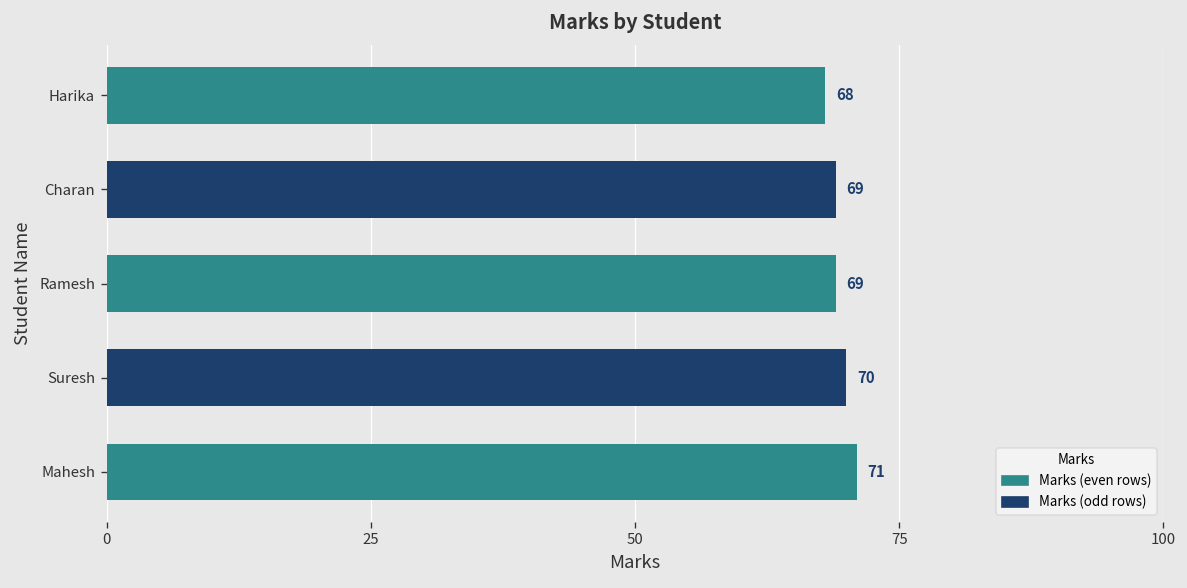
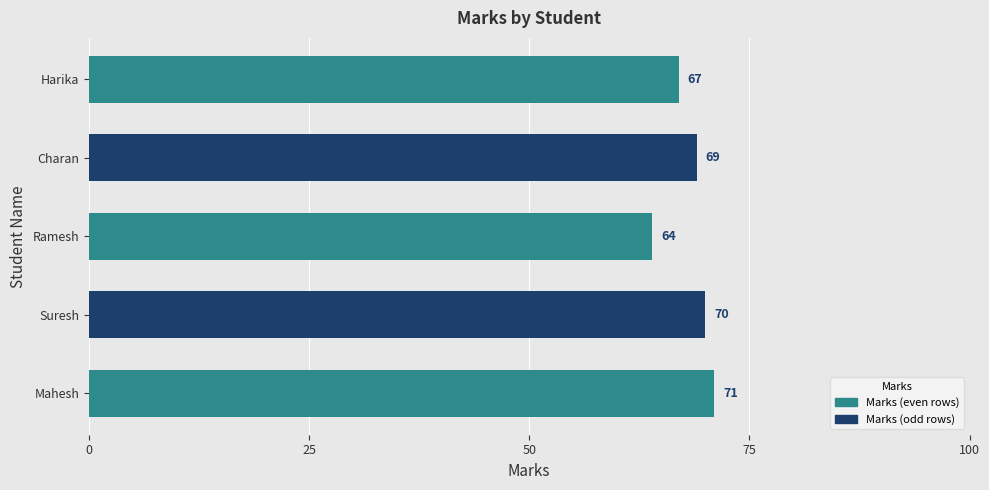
  {
-   "Harika": 68,
+   "Harika": 67,
    "Charan": 69,
-   "Ramesh": 69,
+   "Ramesh": 64,
    "Suresh": 70,
    "Mahesh": 71
  }
